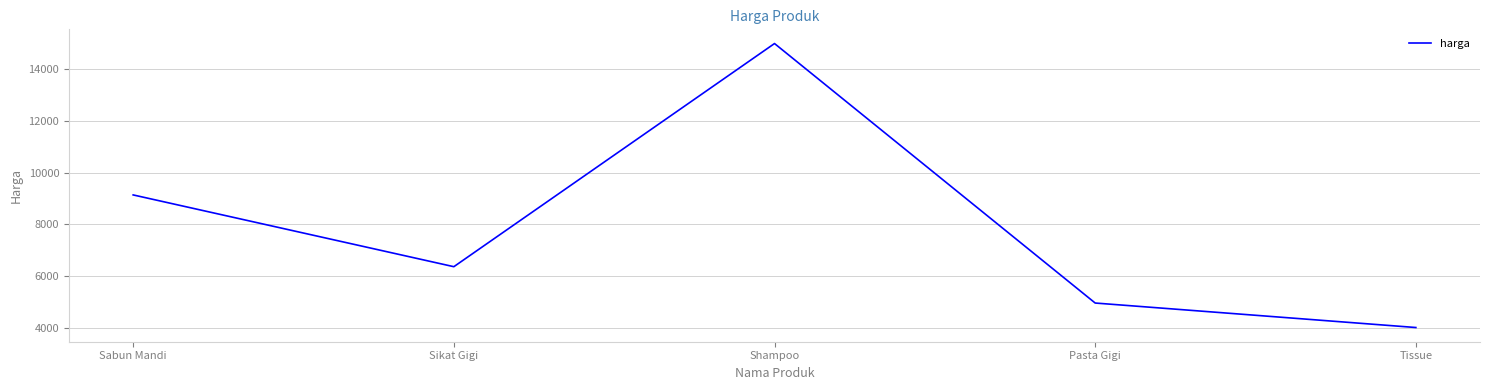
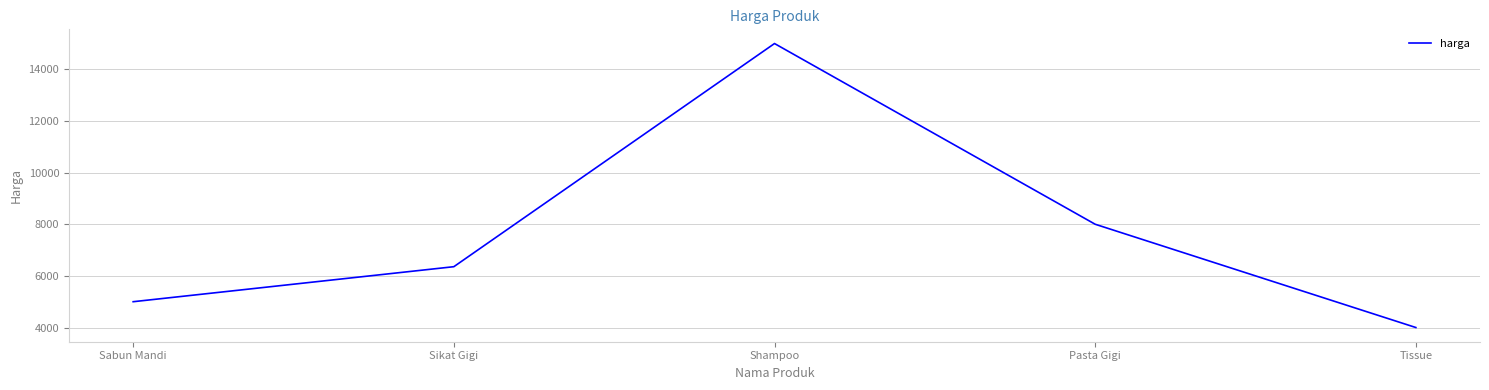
  {
-   "Sabun Mandi": 9100,
+   "Sabun Mandi": 5000,
    "Sikat Gigi": 6400,
    "Shampoo": 15000,
-   "Pasta Gigi": 4900,
+   "Pasta Gigi": 8000,
    "Tissue": 4000
  }
